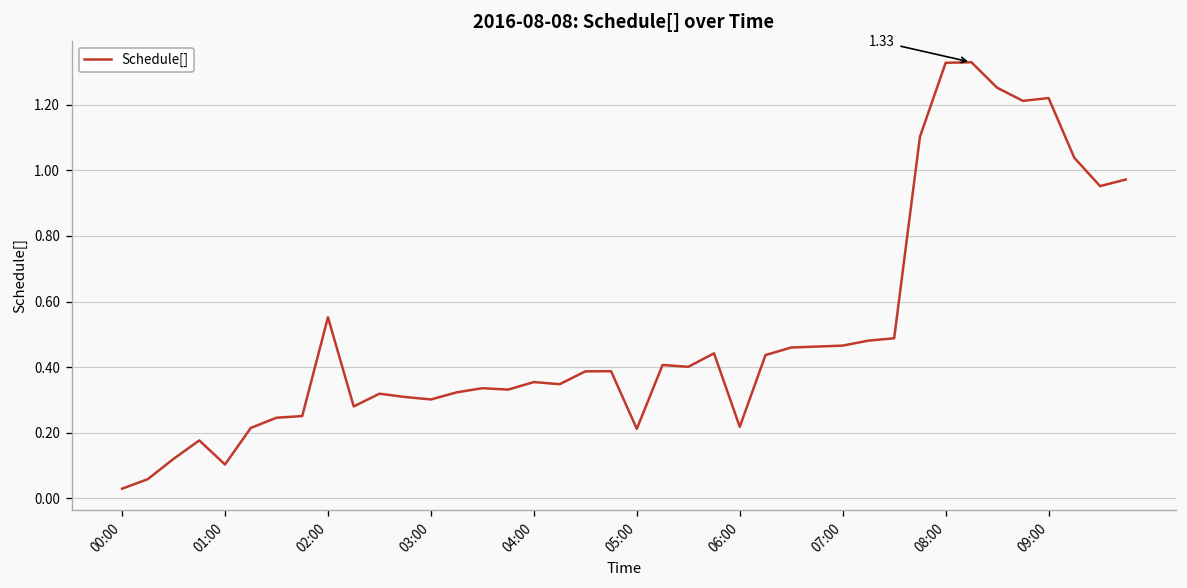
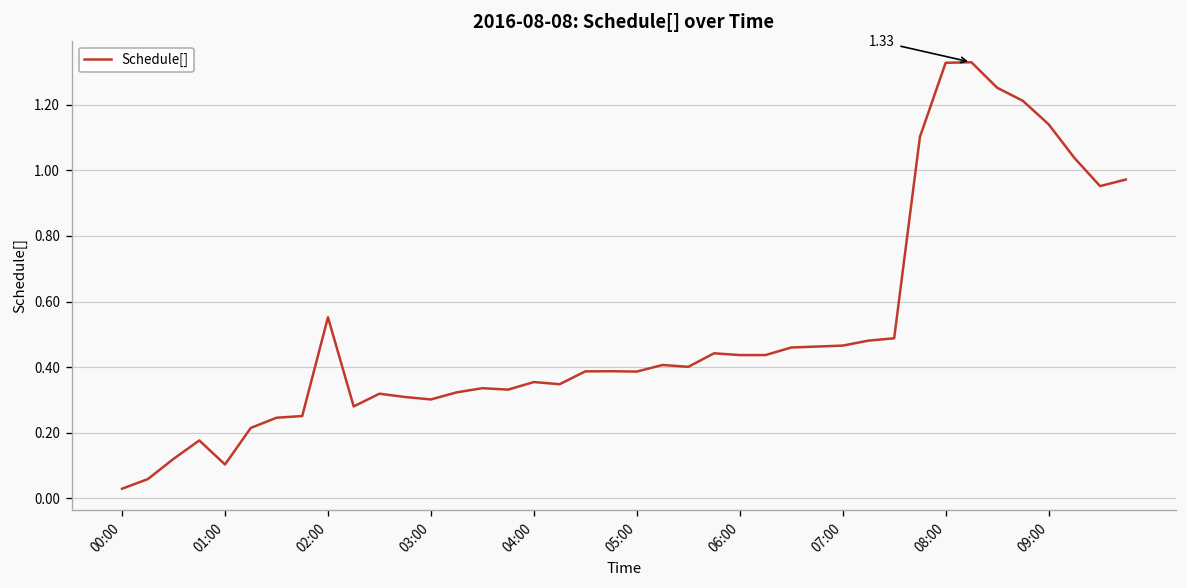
  {
    "00:00": 0.03,
    "01:00": 0.10,
    "02:00": 0.55,
    "03:00": 0.30,
    "04:00": 0.35,
-   "05:00": 0.21,
-   "06:00": 0.22,
+   "05:00": 0.39,
+   "06:00": 0.44,
    "07:00": 0.47,
-   "09:00": 1.22
+   "09:00": 1.14
  }
